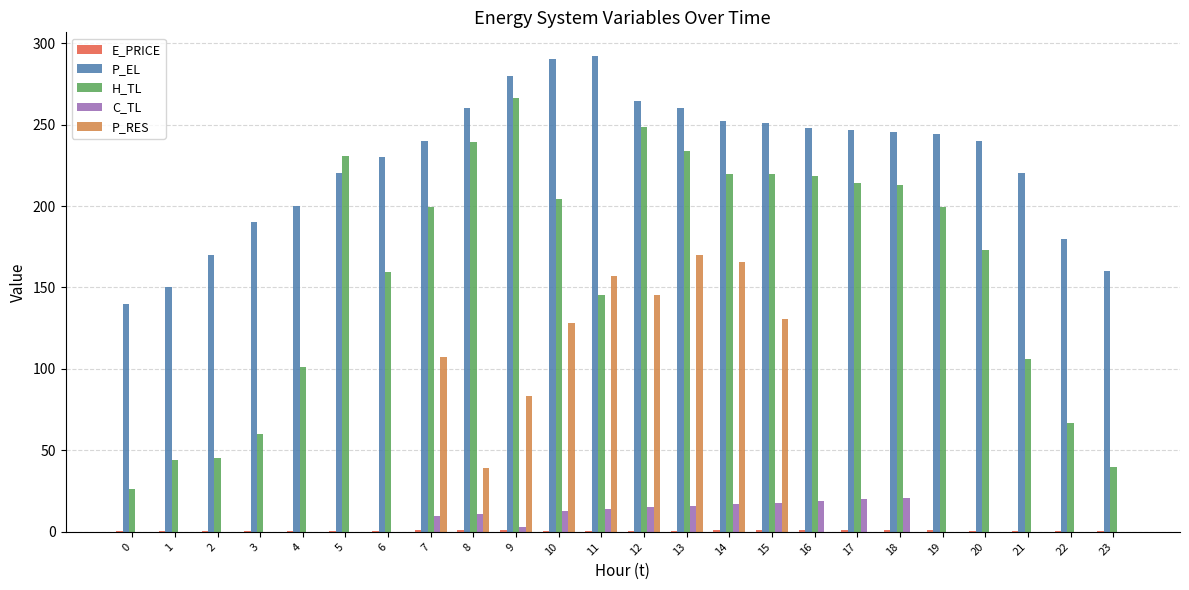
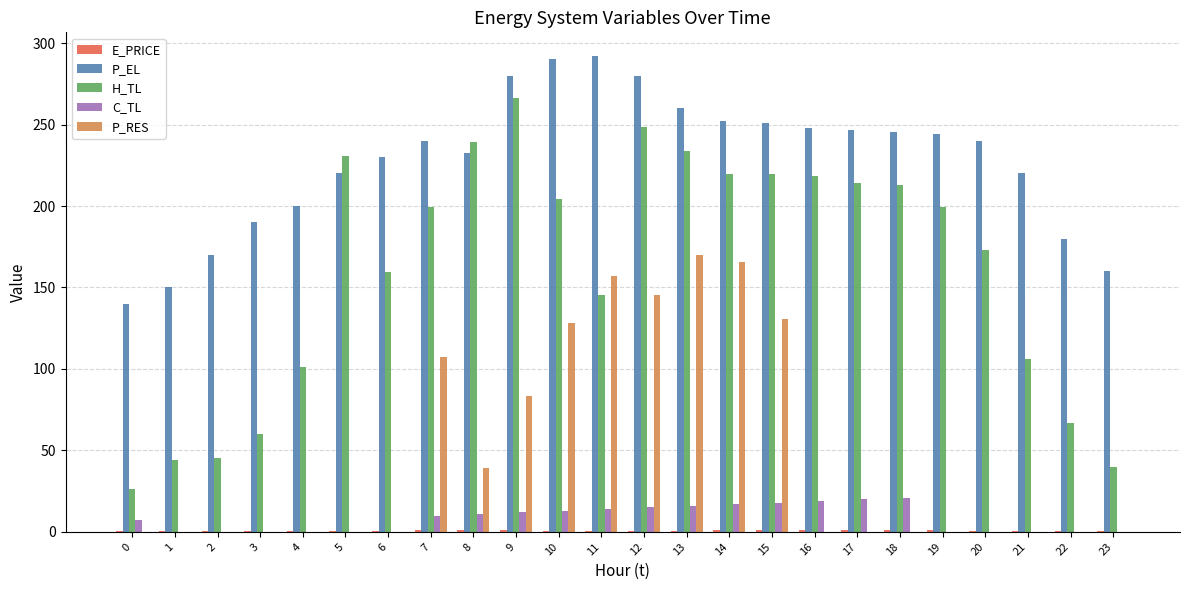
  {
    "P_EL": {
      "0": 140,
      "1": 150,
      "2": 170,
      "3": 190,
      "4": 200,
      "5": 220,
      "6": 230,
      "7": 240,
-     "8": 260,
+     "8": 233,
      "9": 280,
      "10": 290,
      "11": 292,
-     "12": 264,
+     "12": 280,
      "13": 260,
      "14": 252,
      "15": 251,
      "16": 248,
      "17": 246,
      "18": 246,
      "19": 244,
      "20": 240,
      "21": 220,
      "22": 180,
      "23": 160
    },
    "H_TL": {
      "0": 27,
      "1": 44,
      "2": 45,
      "3": 60,
      "4": 101,
      "5": 231,
      "6": 160,
      "7": 200,
      "8": 239,
      "9": 266,
      "10": 204,
      "11": 145,
      "12": 249,
      "13": 234,
      "14": 220,
      "15": 219,
      "16": 218,
      "17": 214,
      "18": 213,
      "19": 200,
      "20": 173,
      "21": 106,
      "22": 67,
      "23": 40
    },
    "C_TL": {
-     "0": 0,
+     "0": 7,
      "1": 0,
      "2": 0,
      "3": 0,
      "4": 0,
      "5": 0,
      "6": 0,
      "7": 10,
      "8": 11,
-     "9": 3,
+     "9": 12,
      "10": 13,
      "11": 14,
      "12": 15,
      "13": 16,
      "14": 17,
      "15": 18,
      "16": 19,
      "17": 20,
      "18": 21,
      "19": 0,
      "20": 0,
      "21": 0,
      "22": 0,
      "23": 0
    }
  }
